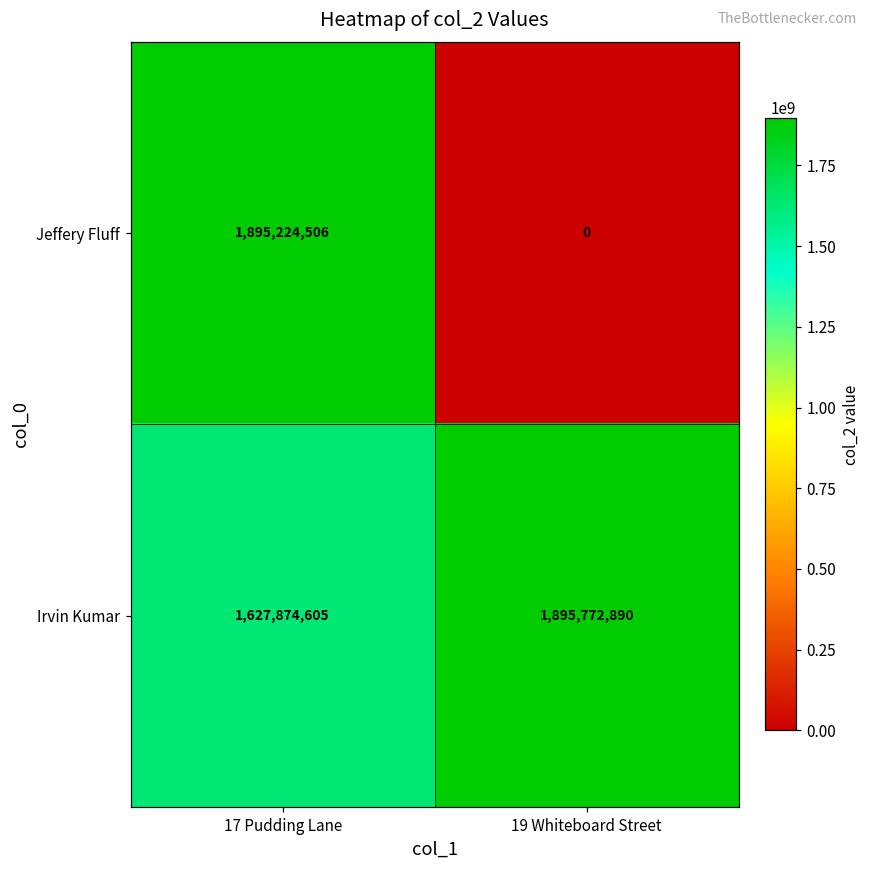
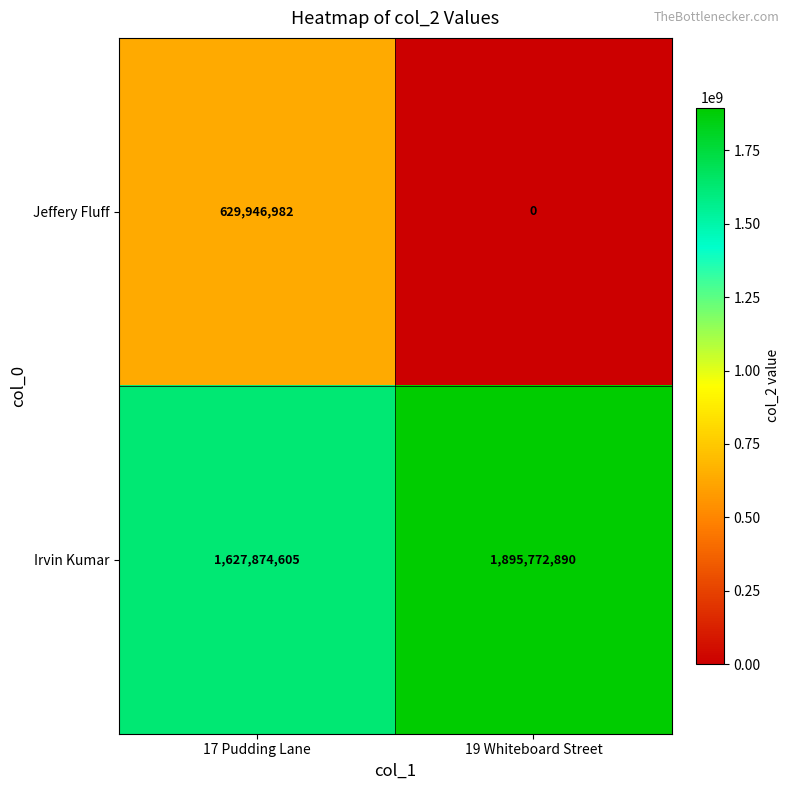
  {
    "Jeffery Fluff": {
-     "17 Pudding Lane": "1,895,224,506",
+     "17 Pudding Lane": "629,946,982",
      "19 Whiteboard Street": "0"
    },
    "Irvin Kumar": {
      "17 Pudding Lane": "1,627,874,605",
      "19 Whiteboard Street": "1,895,772,890"
    }
  }
